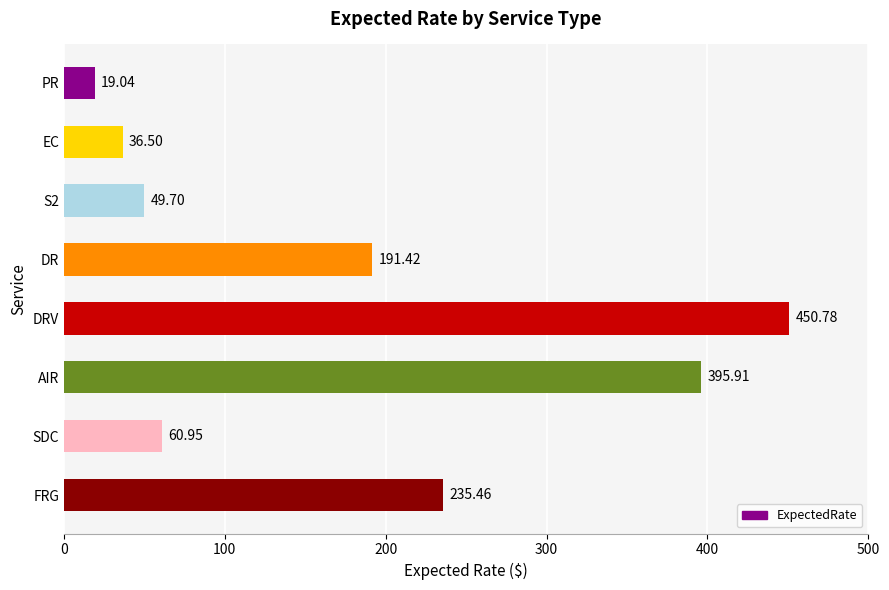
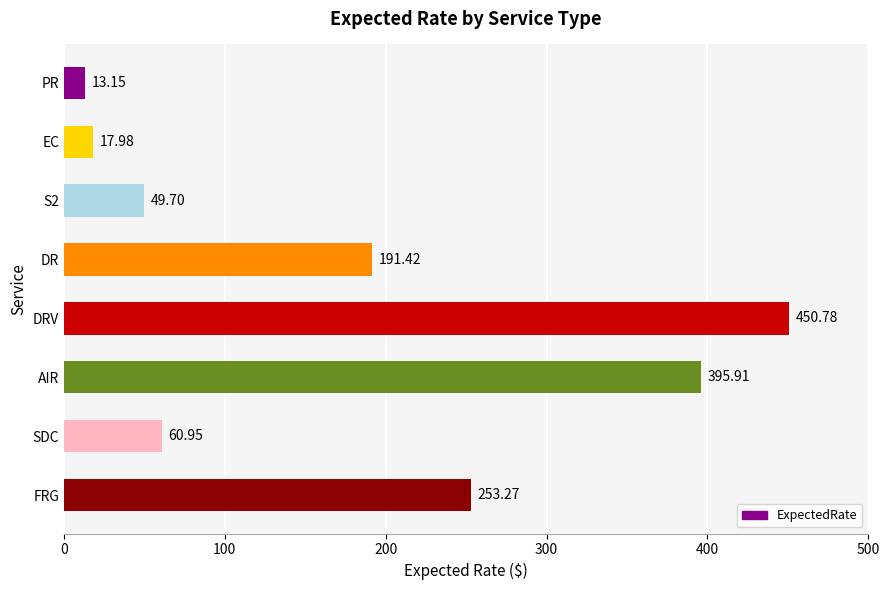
  {
-   "PR": 19.04,
-   "EC": 36.50,
+   "PR": 13.15,
+   "EC": 17.98,
    "S2": 49.70,
    "DR": 191.42,
    "DRV": 450.78,
    "AIR": 395.91,
    "SDC": 60.95,
-   "FRG": 235.46
+   "FRG": 253.27
  }
